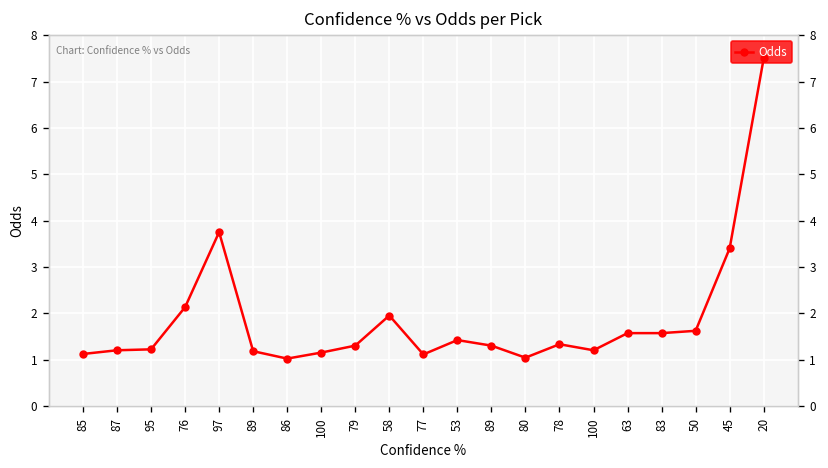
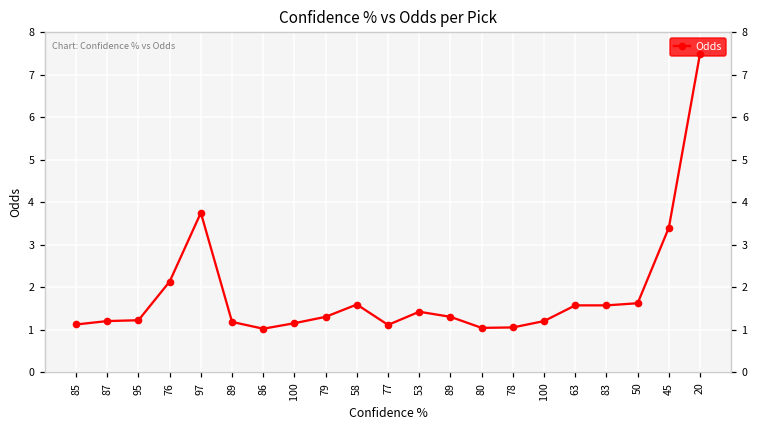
  {
    "85": 1.1,
    "87": 1.2,
    "95": 1.2,
    "76": 2.1,
    "97": 3.8,
    "86": 1.0,
    "79": 1.3,
-   "58": 2.0,
+   "58": 1.6,
    "77": 1.1,
    "53": 1.4,
    "80": 1.0,
-   "78": 1.3,
+   "78": 1.1,
    "63": 1.6,
    "83": 1.6,
    "50": 1.6,
    "45": 3.4
  }
